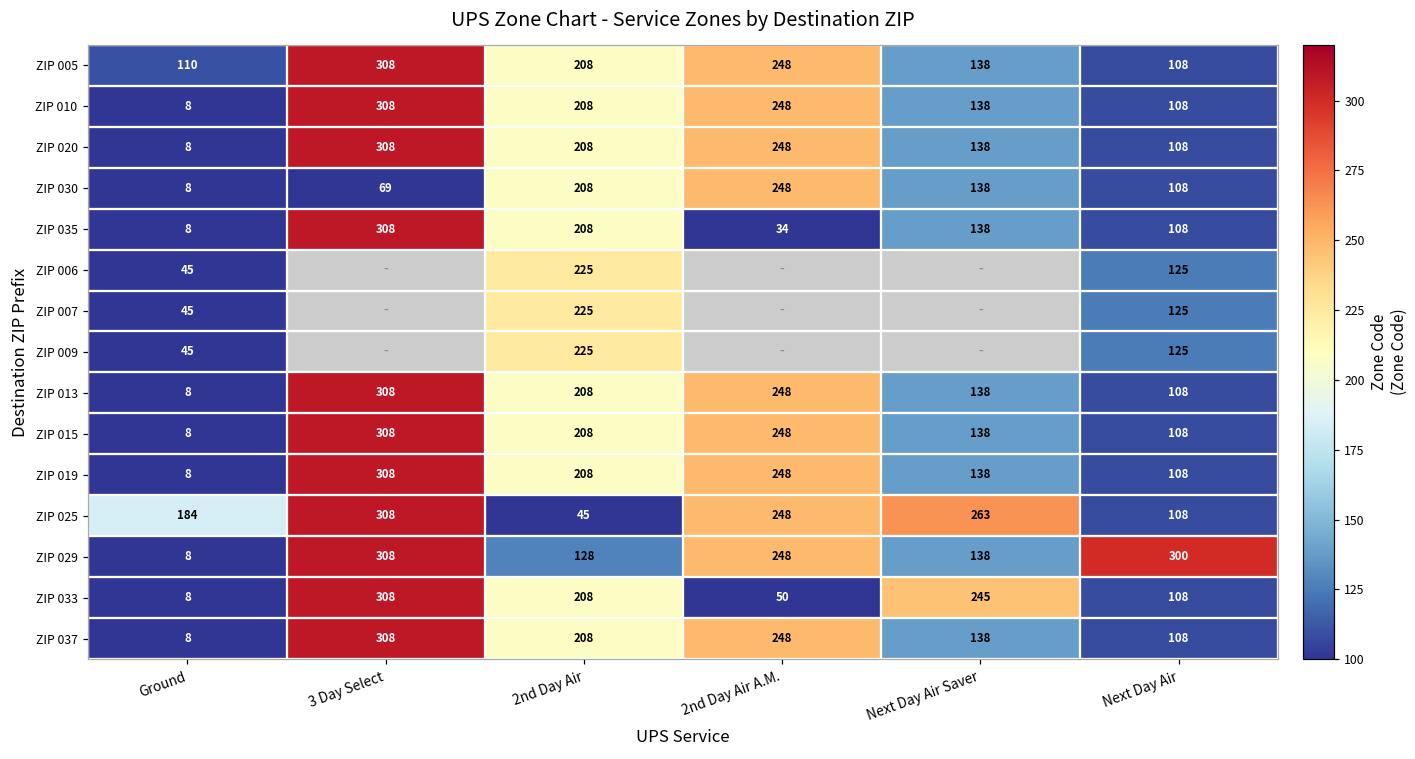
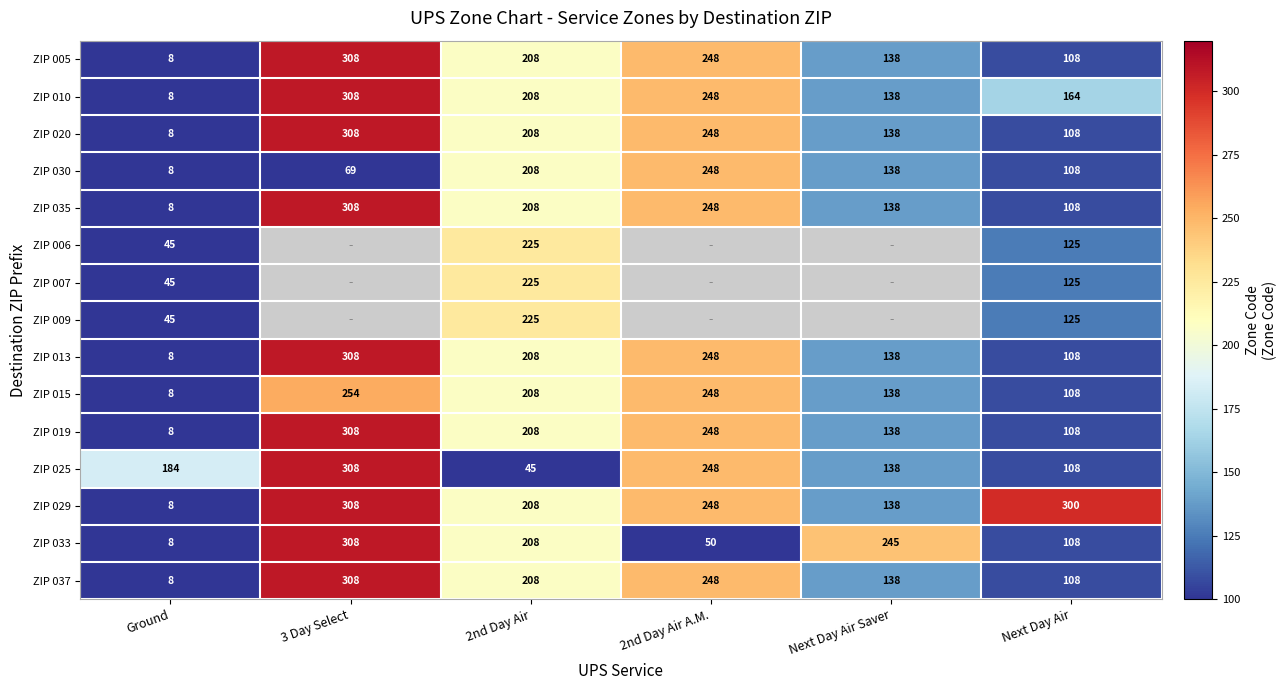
  {
    "ZIP 005": {
-     "Ground": 110,
+     "Ground": 8,
      "3 Day Select": 308,
      "2nd Day Air": 208,
      "2nd Day Air A.M.": 248,
      "Next Day Air Saver": 138,
      "Next Day Air": 108
    },
    "ZIP 010": {
      "Ground": 8,
      "3 Day Select": 308,
      "2nd Day Air": 208,
      "2nd Day Air A.M.": 248,
      "Next Day Air Saver": 138,
-     "Next Day Air": 108
+     "Next Day Air": 164
    },
    "ZIP 020": {
      "Ground": 8,
      "3 Day Select": 308,
      "2nd Day Air": 208,
      "2nd Day Air A.M.": 248,
      "Next Day Air Saver": 138,
      "Next Day Air": 108
    },
    "ZIP 030": {
      "Ground": 8,
      "3 Day Select": 69,
      "2nd Day Air": 208,
      "2nd Day Air A.M.": 248,
      "Next Day Air Saver": 138,
      "Next Day Air": 108
    },
    "ZIP 035": {
      "Ground": 8,
      "3 Day Select": 308,
      "2nd Day Air": 208,
-     "2nd Day Air A.M.": 34,
+     "2nd Day Air A.M.": 248,
      "Next Day Air Saver": 138,
      "Next Day Air": 108
    },
    "ZIP 006": {
      "Ground": 45,
      "2nd Day Air": 225,
      "Next Day Air": 125
    },
    "ZIP 007": {
      "Ground": 45,
      "2nd Day Air": 225,
      "Next Day Air": 125
    },
    "ZIP 009": {
      "Ground": 45,
      "2nd Day Air": 225,
      "Next Day Air": 125
    },
    "ZIP 013": {
      "Ground": 8,
      "3 Day Select": 308,
      "2nd Day Air": 208,
      "2nd Day Air A.M.": 248,
      "Next Day Air Saver": 138,
      "Next Day Air": 108
    },
    "ZIP 015": {
      "Ground": 8,
-     "3 Day Select": 308,
+     "3 Day Select": 254,
      "2nd Day Air": 208,
      "2nd Day Air A.M.": 248,
      "Next Day Air Saver": 138,
      "Next Day Air": 108
    },
    "ZIP 019": {
      "Ground": 8,
      "3 Day Select": 308,
      "2nd Day Air": 208,
      "2nd Day Air A.M.": 248,
      "Next Day Air Saver": 138,
      "Next Day Air": 108
    },
    "ZIP 025": {
      "Ground": 184,
      "3 Day Select": 308,
      "2nd Day Air": 45,
      "2nd Day Air A.M.": 248,
-     "Next Day Air Saver": 263,
+     "Next Day Air Saver": 138,
      "Next Day Air": 108
    },
    "ZIP 029": {
      "Ground": 8,
      "3 Day Select": 308,
-     "2nd Day Air": 128,
+     "2nd Day Air": 208,
      "2nd Day Air A.M.": 248,
      "Next Day Air Saver": 138,
      "Next Day Air": 300
    },
    "ZIP 033": {
      "Ground": 8,
      "3 Day Select": 308,
      "2nd Day Air": 208,
      "2nd Day Air A.M.": 50,
      "Next Day Air Saver": 245,
      "Next Day Air": 108
    },
    "ZIP 037": {
      "Ground": 8,
      "3 Day Select": 308,
      "2nd Day Air": 208,
      "2nd Day Air A.M.": 248,
      "Next Day Air Saver": 138,
      "Next Day Air": 108
    }
  }
